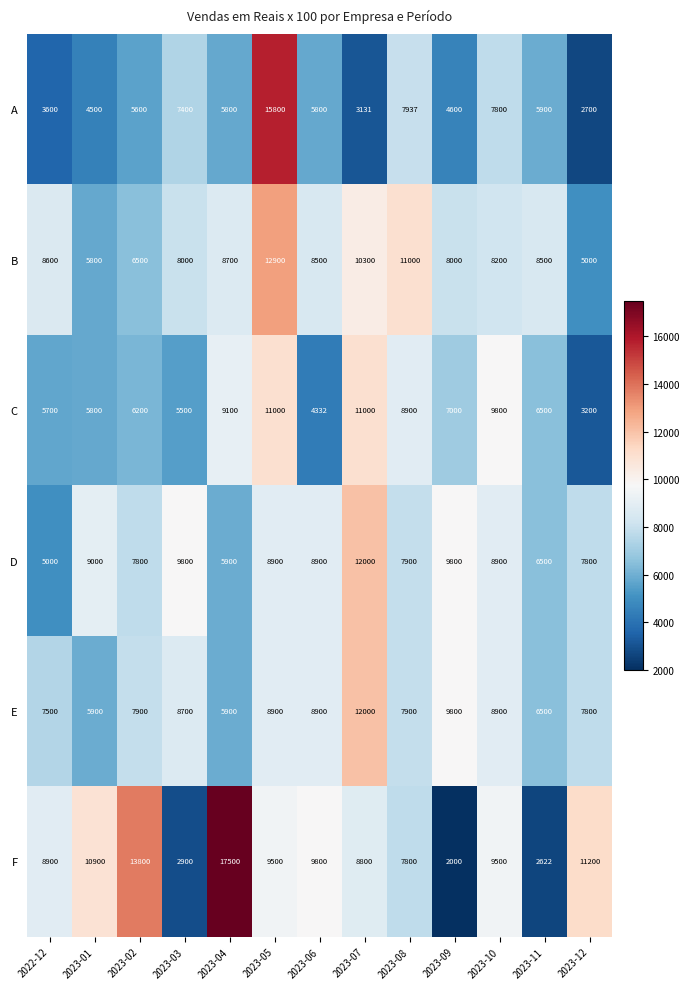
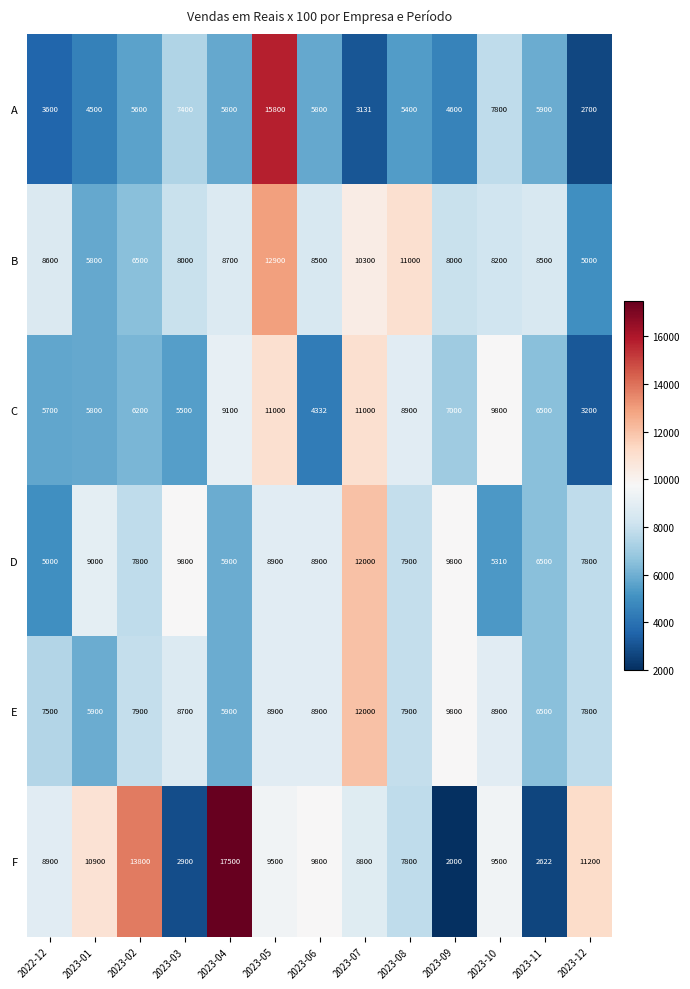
  {
    "A": {
      "2022-12": 3600,
      "2023-01": 4500,
      "2023-02": 5600,
      "2023-03": 7400,
      "2023-04": 5800,
      "2023-05": 15800,
      "2023-06": 5800,
      "2023-07": 3131,
-     "2023-08": 7937,
+     "2023-08": 5400,
      "2023-09": 4600,
      "2023-10": 7800,
      "2023-11": 5900,
      "2023-12": 2700
    },
    "B": {
      "2022-12": 8600,
      "2023-01": 5800,
      "2023-02": 6500,
      "2023-03": 8000,
      "2023-04": 8700,
      "2023-05": 12900,
      "2023-06": 8500,
      "2023-07": 10300,
      "2023-08": 11000,
      "2023-09": 8000,
      "2023-10": 8200,
      "2023-11": 8500,
      "2023-12": 5000
    },
    "C": {
      "2022-12": 5700,
      "2023-01": 5800,
      "2023-02": 6200,
      "2023-03": 5500,
      "2023-04": 9100,
      "2023-05": 11000,
      "2023-06": 4332,
      "2023-07": 11000,
      "2023-08": 8900,
      "2023-09": 7000,
      "2023-10": 9800,
      "2023-11": 6500,
      "2023-12": 3200
    },
    "D": {
      "2022-12": 5000,
      "2023-01": 9000,
      "2023-02": 7800,
      "2023-03": 9800,
      "2023-04": 5900,
      "2023-05": 8900,
      "2023-06": 8900,
      "2023-07": 12000,
      "2023-08": 7900,
      "2023-09": 9800,
-     "2023-10": 8900,
+     "2023-10": 5310,
      "2023-11": 6500,
      "2023-12": 7800
    },
    "E": {
      "2022-12": 7500,
      "2023-01": 5900,
      "2023-02": 7900,
      "2023-03": 8700,
      "2023-04": 5900,
      "2023-05": 8900,
      "2023-06": 8900,
      "2023-07": 12000,
      "2023-08": 7900,
      "2023-09": 9800,
      "2023-10": 8900,
      "2023-11": 6500,
      "2023-12": 7800
    },
    "F": {
      "2022-12": 8900,
      "2023-01": 10900,
      "2023-02": 13800,
      "2023-03": 2900,
      "2023-04": 17500,
      "2023-05": 9500,
      "2023-06": 9800,
      "2023-07": 8800,
      "2023-08": 7800,
      "2023-09": 2000,
      "2023-10": 9500,
      "2023-11": 2622,
      "2023-12": 11200
    }
  }
